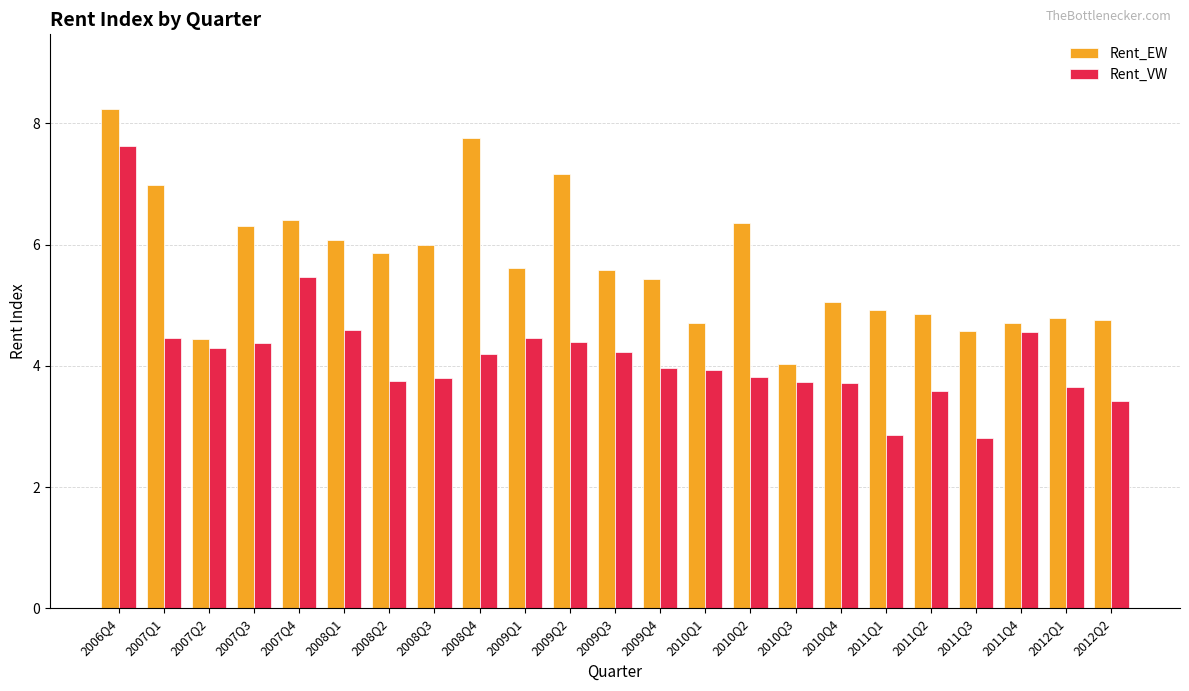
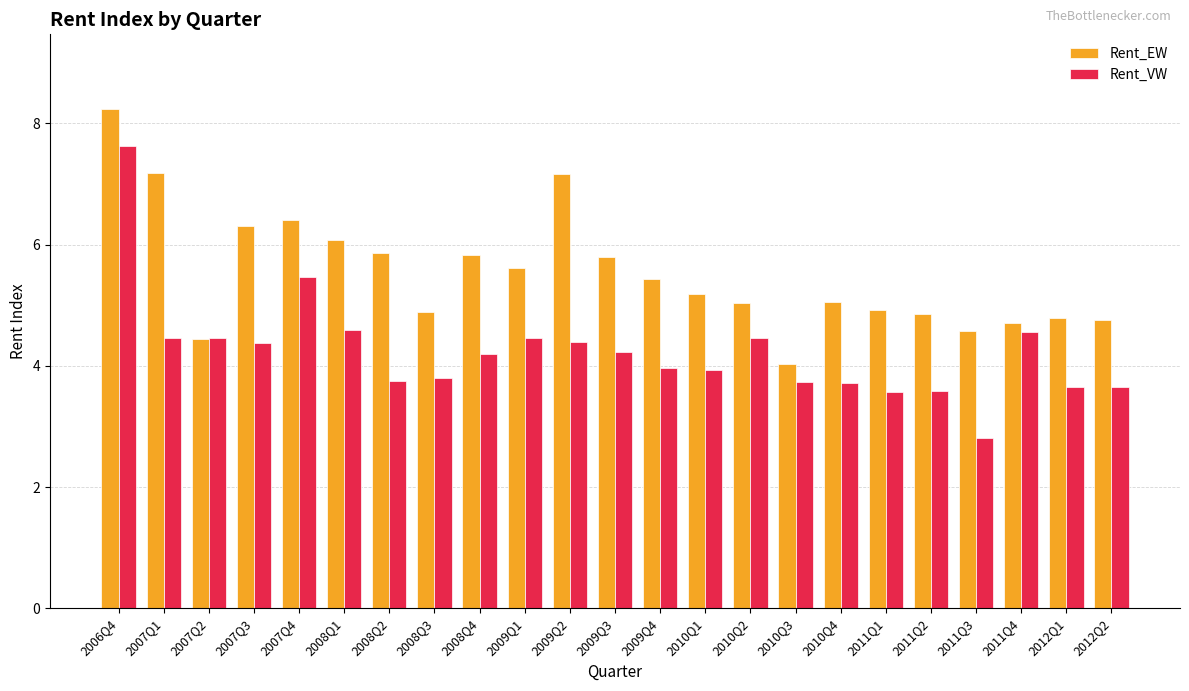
  {
    "Rent_EW": {
      "2006Q4": 8.2,
-     "2007Q1": 7.0,
+     "2007Q1": 7.2,
      "2007Q2": 4.4,
      "2007Q3": 6.3,
      "2007Q4": 6.4,
      "2008Q1": 6.1,
      "2008Q2": 5.9,
-     "2008Q3": 6.0,
-     "2008Q4": 7.8,
+     "2008Q3": 4.9,
+     "2008Q4": 5.8,
      "2009Q1": 5.6,
      "2009Q2": 7.2,
-     "2009Q3": 5.6,
+     "2009Q3": 5.8,
      "2009Q4": 5.4,
-     "2010Q1": 4.7,
-     "2010Q2": 6.4,
+     "2010Q1": 5.2,
+     "2010Q2": 5.0,
      "2010Q3": 4.0,
      "2010Q4": 5.1,
      "2011Q1": 4.9,
      "2011Q2": 4.9,
      "2011Q3": 4.6,
      "2011Q4": 4.7,
      "2012Q1": 4.8,
      "2012Q2": 4.8
    },
    "Rent_VW": {
      "2006Q4": 7.6,
      "2007Q1": 4.5,
-     "2007Q2": 4.3,
+     "2007Q2": 4.5,
      "2007Q3": 4.4,
      "2007Q4": 5.5,
      "2008Q1": 4.6,
      "2008Q2": 3.8,
      "2008Q3": 3.8,
      "2008Q4": 4.2,
      "2009Q1": 4.5,
      "2009Q2": 4.4,
      "2009Q3": 4.2,
      "2009Q4": 4.0,
      "2010Q1": 3.9,
-     "2010Q2": 3.8,
+     "2010Q2": 4.5,
      "2010Q3": 3.7,
      "2010Q4": 3.7,
-     "2011Q1": 2.9,
+     "2011Q1": 3.6,
      "2011Q2": 3.6,
      "2011Q3": 2.8,
      "2011Q4": 4.6,
      "2012Q1": 3.7,
-     "2012Q2": 3.4
+     "2012Q2": 3.7
    }
  }
